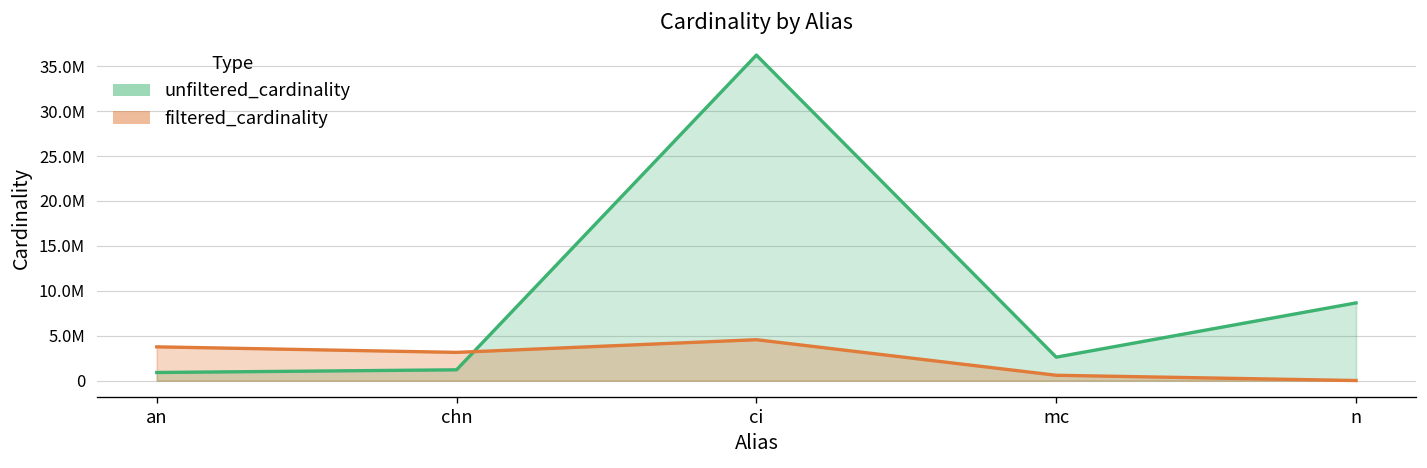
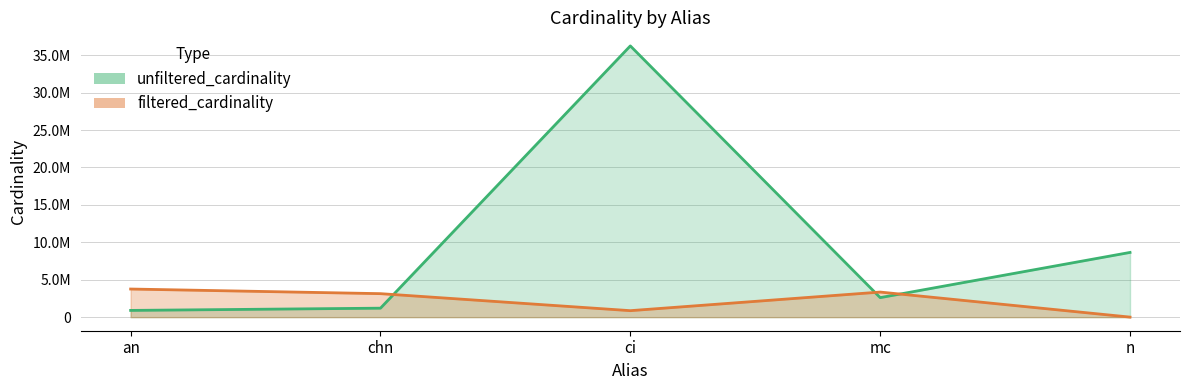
  {
    "unfiltered_cardinality": {
      "an": 1000000,
      "chn": 1000000,
      "ci": 36000000,
      "mc": 3000000,
      "n": 9000000
    },
    "filtered_cardinality": {
      "an": 4000000,
      "chn": 3000000,
-     "ci": 5000000,
-     "mc": 1000000,
+     "ci": 1000000,
+     "mc": 3000000,
      "n": 0
    }
  }
